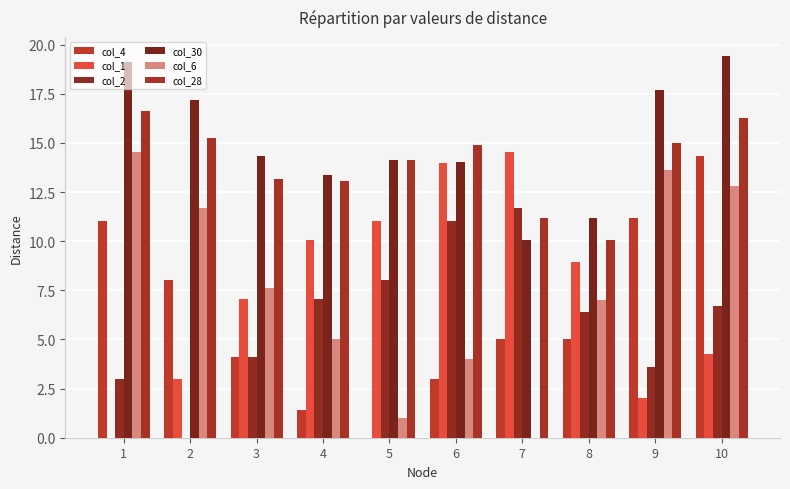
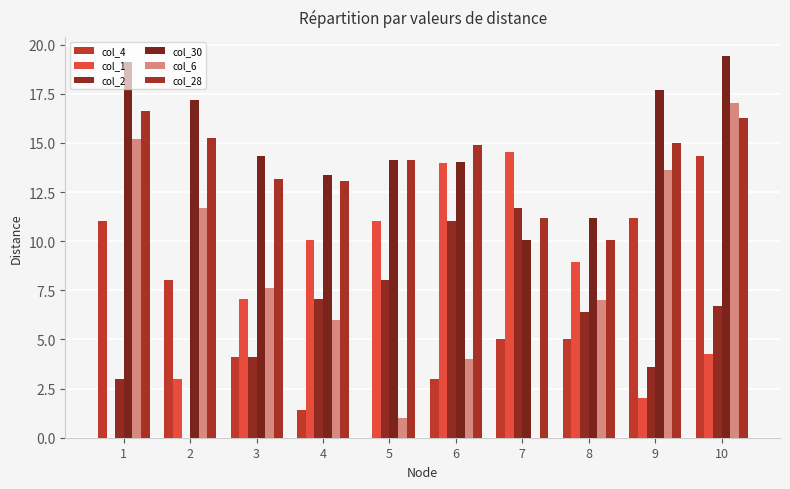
  {
    "col_6": {
-     "1": 14.6,
+     "1": 15.2,
      "2": 11.7,
      "3": 7.6,
-     "4": 5,
+     "4": 6,
      "5": 1.0,
      "6": 4.0,
      "7": 0.0,
      "8": 7.0,
      "9": 13.6,
-     "10": 12.8
+     "10": 17.0
    }
  }
